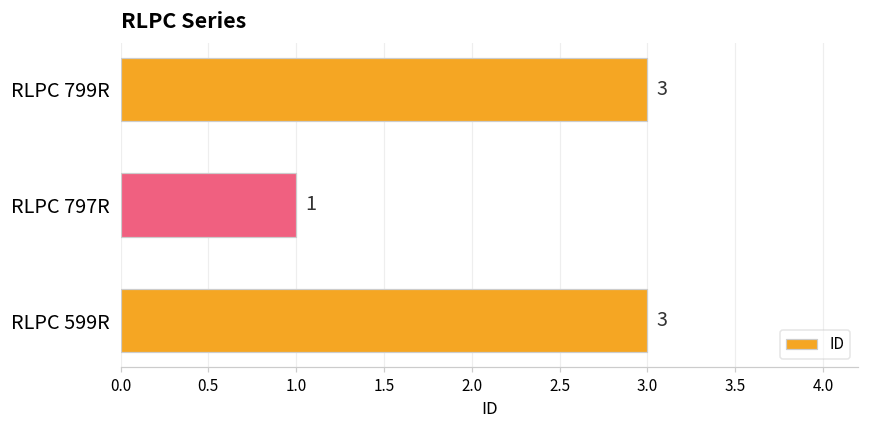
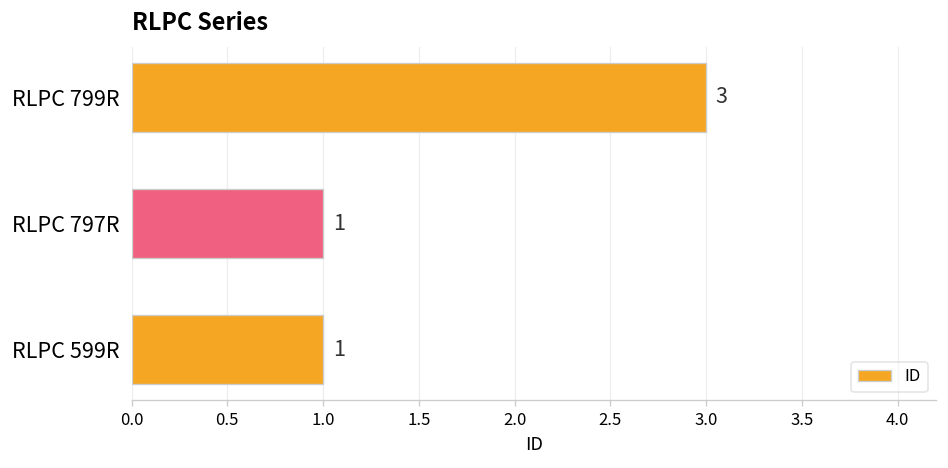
  {
    "RLPC 799R": 3,
    "RLPC 797R": 1,
-   "RLPC 599R": 3
+   "RLPC 599R": 1
  }
